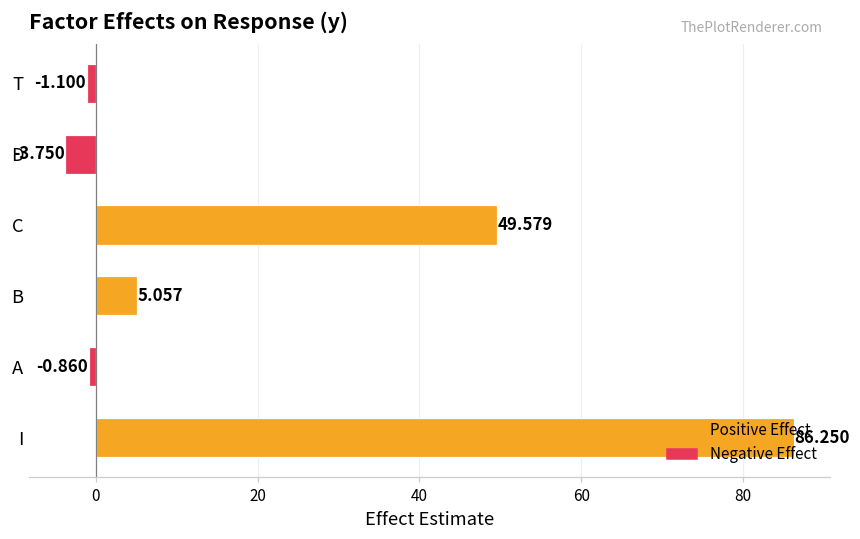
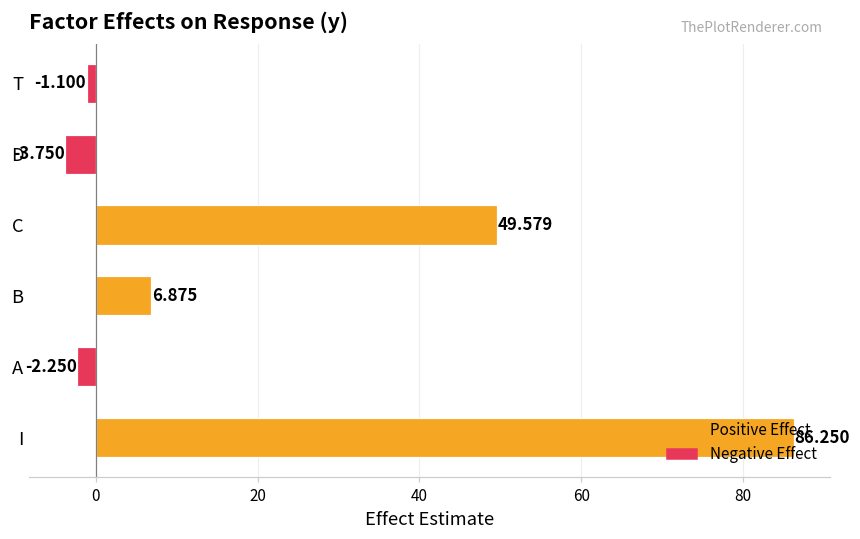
  {
    "T": -1.100,
    "D": -3.750,
    "C": 49.579,
-   "B": 5.057,
-   "A": -0.860,
+   "B": 6.875,
+   "A": -2.250,
    "I": 86.250
  }
